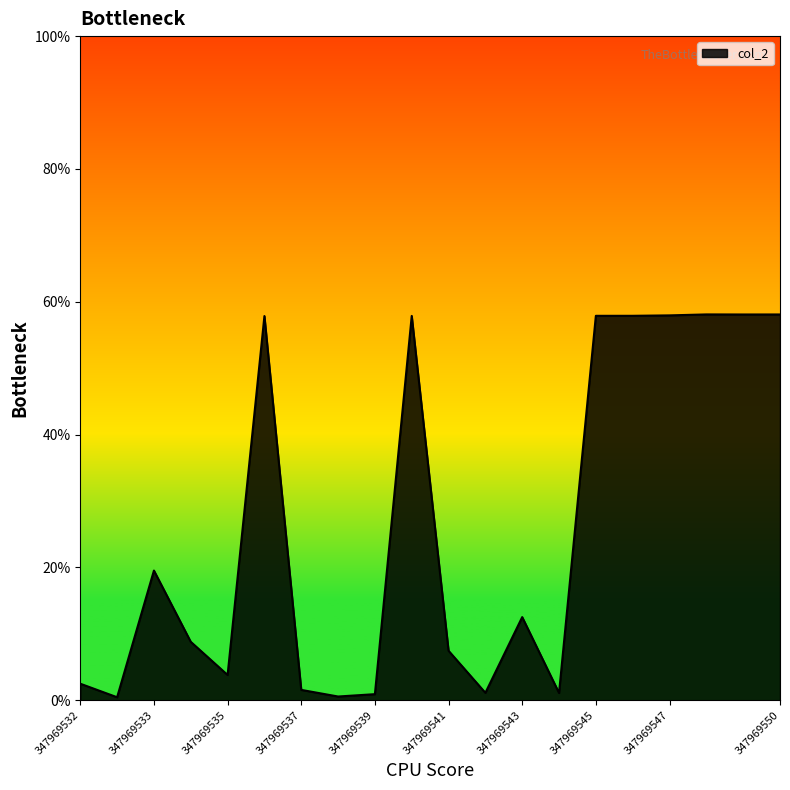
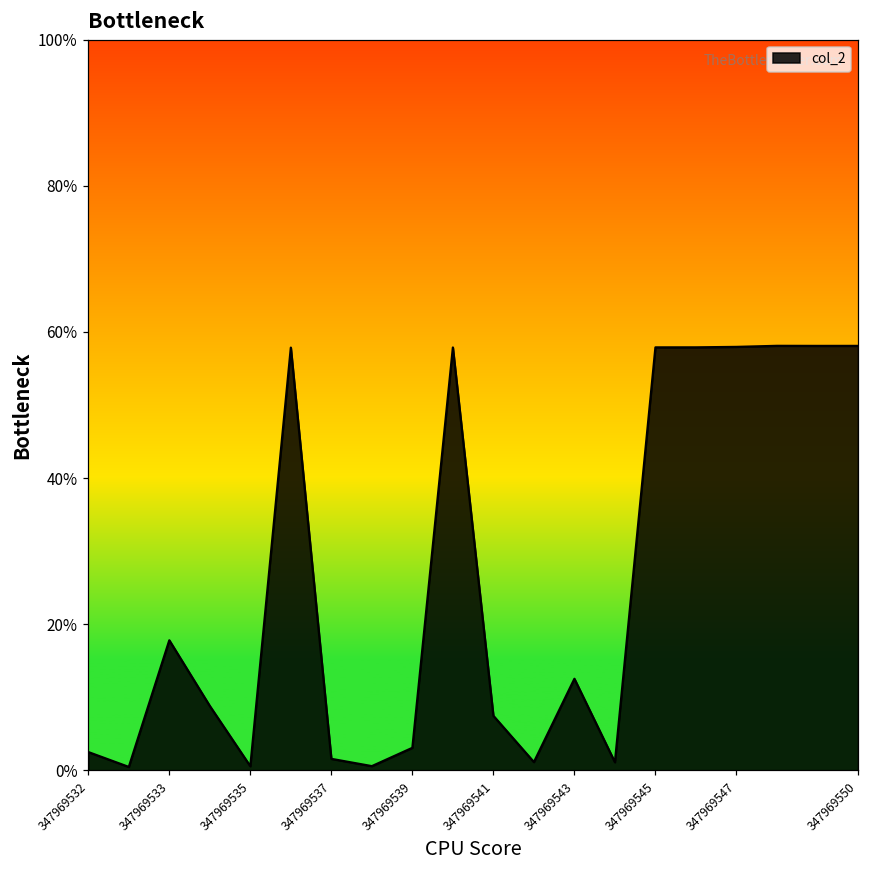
  {
    "347969532": "2%",
-   "347969533": "20%",
-   "347969535": "4%",
+   "347969533": "18%",
+   "347969535": "1%",
    "347969537": "2%",
-   "347969539": "1%",
+   "347969539": "3%",
    "347969541": "7%",
    "347969543": "13%",
    "347969545": "58%",
    "347969547": "58%",
    "347969550": "58%"
  }
